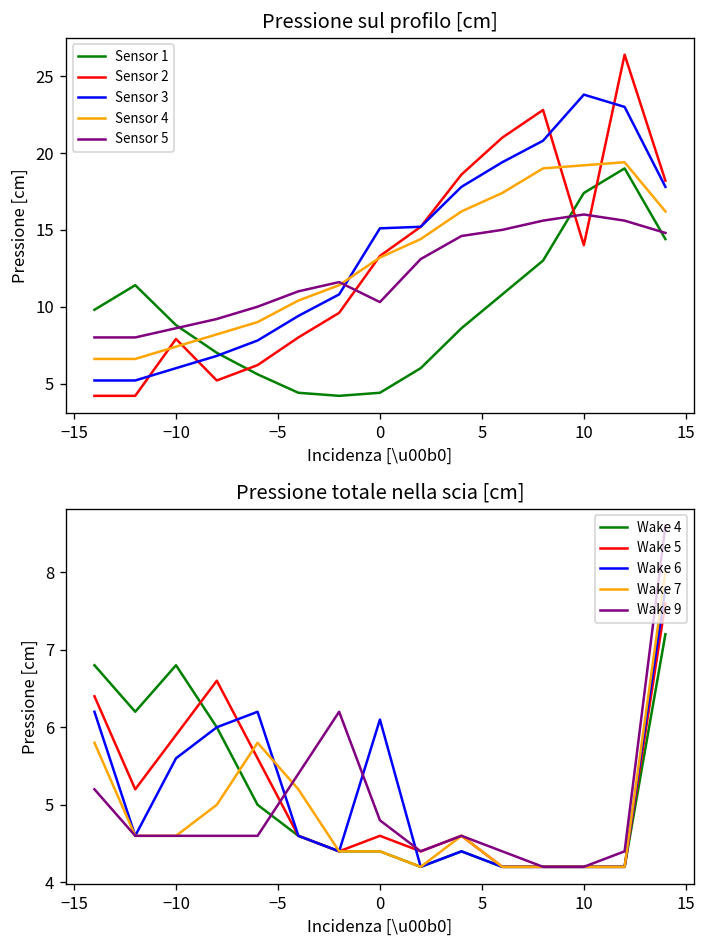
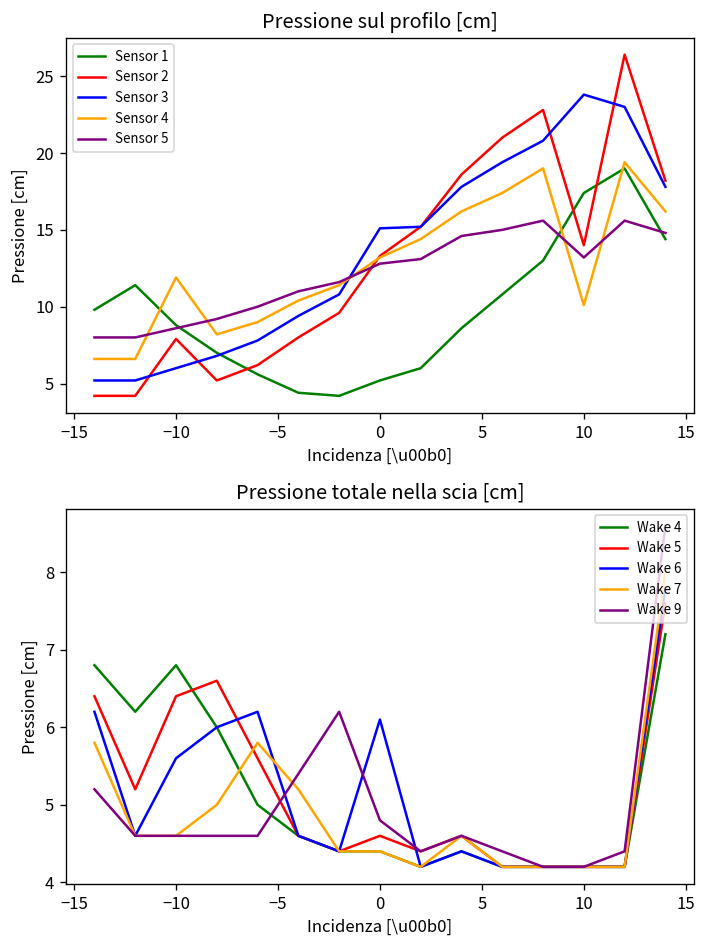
  {
    "Pressione sul profilo [cm]": {
      "Sensor 1": {
-       "0": 4.4,
+       "0": 5.2,
        "10": 17.4
      },
      "Sensor 2": {
        "−10": 7.9,
        "10": 14.0
      },
      "Sensor 3": {
        "−10": 6.0,
        "0": 15.1,
        "10": 23.8
      },
      "Sensor 4": {
-       "−10": 7.4,
-       "10": 19.2
+       "−10": 11.9,
+       "10": 10.1
      },
      "Sensor 5": {
-       "0": 10.3,
-       "10": 16.0
+       "0": 12.8,
+       "10": 13.2
      }
    },
    "Pressione totale nella scia [cm]": {
      "Wake 4": {
        "−10": 6.8
      },
      "Wake 5": {
-       "−10": 5.9,
+       "−10": 6.4,
        "0": 4.6
      },
      "Wake 6": {
        "−10": 5.6,
        "0": 6.1
      },
      "Wake 9": {
        "0": 4.8
      }
    }
  }
